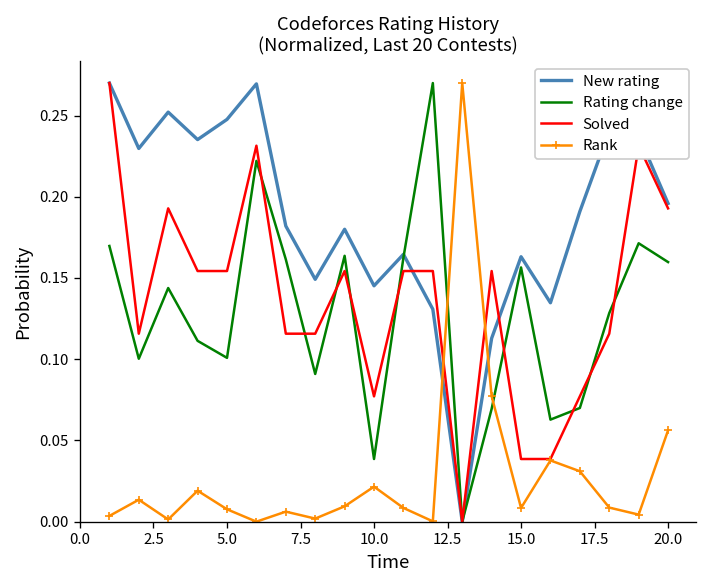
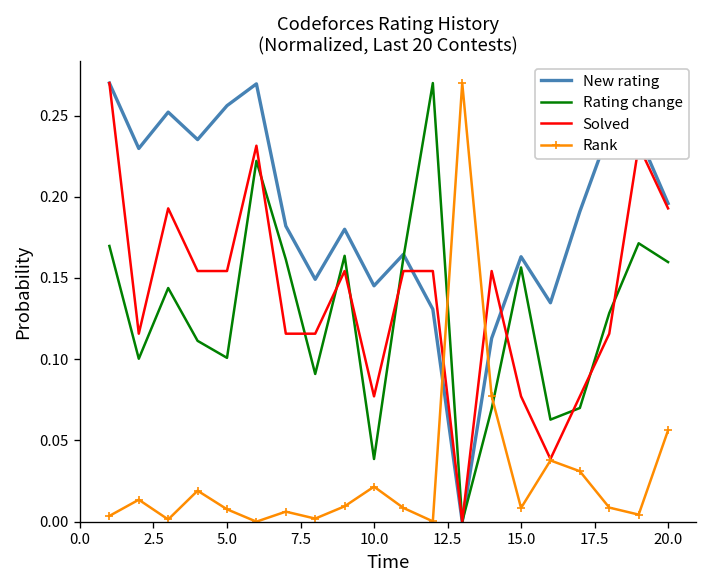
  {
    "New rating": {
-     "5.0": 0.248,
+     "5.0": 0.256,
      "10.0": 0.145,
      "15.0": 0.163,
      "20.0": 0.196
    },
    "Rating change": {
      "5.0": 0.101,
      "10.0": 0.039,
      "15.0": 0.156,
      "20.0": 0.160
    },
    "Solved": {
      "5.0": 0.154,
      "10.0": 0.077,
-     "15.0": 0.039,
+     "15.0": 0.077,
      "20.0": 0.193
    },
    "Rank": {
      "5.0": 0.008,
      "10.0": 0.022,
      "15.0": 0.008,
      "20.0": 0.056
    }
  }
